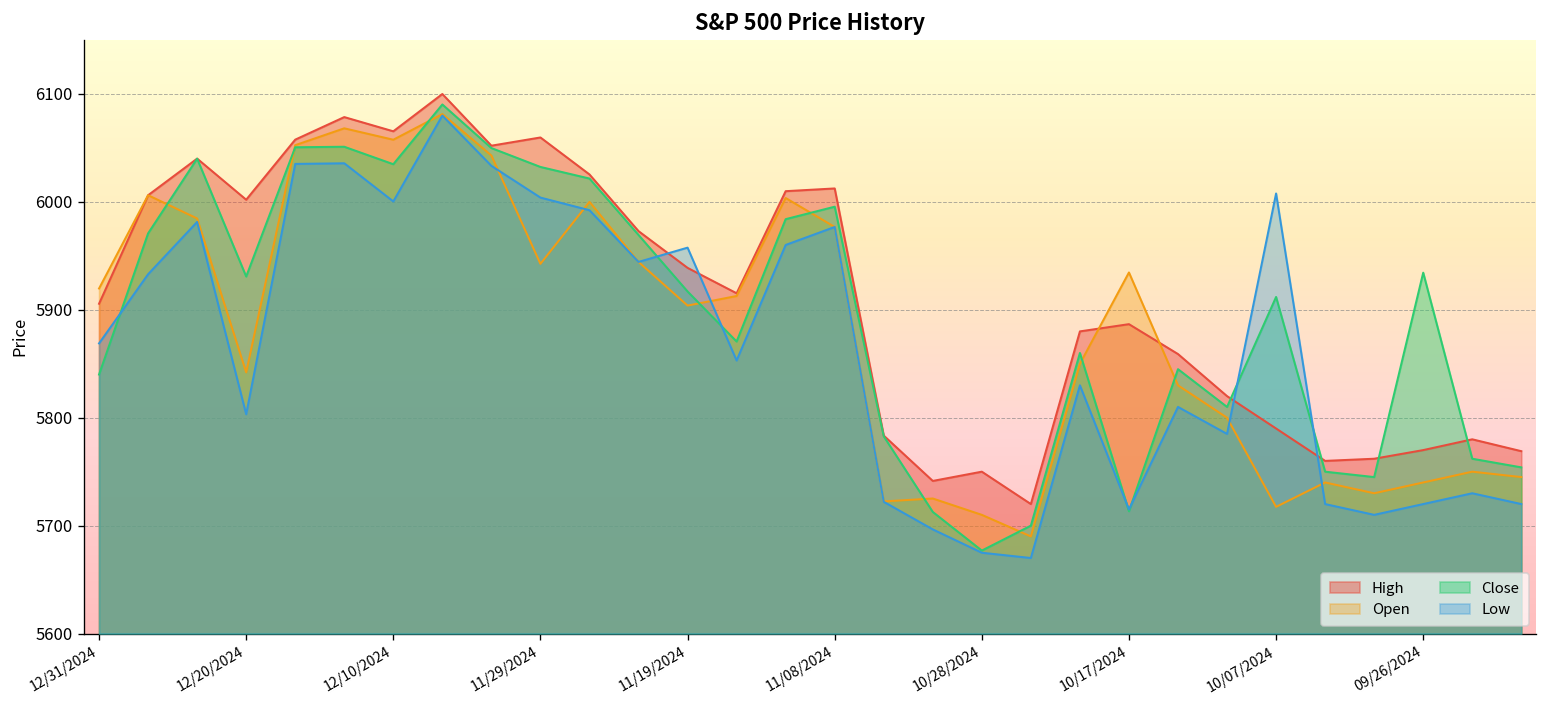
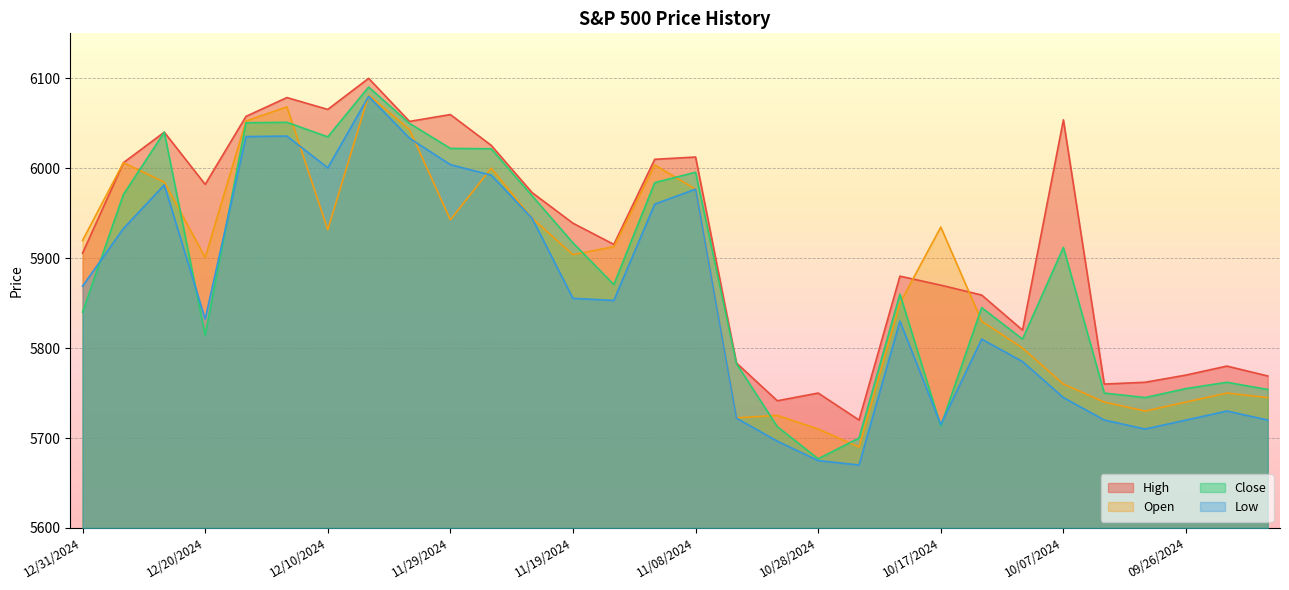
  {
    "High": {
      "12/31/2024": 5910,
-     "12/20/2024": 6000,
+     "12/20/2024": 5980,
      "12/10/2024": 6070,
      "11/29/2024": 6060,
      "11/19/2024": 5940,
      "11/08/2024": 6010,
      "10/28/2024": 5750,
-     "10/17/2024": 5890,
-     "10/07/2024": 5790,
+     "10/17/2024": 5870,
+     "10/07/2024": 6050,
      "09/26/2024": 5770
    },
    "Open": {
      "12/31/2024": 5920,
-     "12/20/2024": 5840,
-     "12/10/2024": 6060,
+     "12/20/2024": 5900,
+     "12/10/2024": 5930,
      "11/29/2024": 5940,
      "11/19/2024": 5900,
      "10/28/2024": 5710,
      "10/17/2024": 5930,
-     "10/07/2024": 5720,
+     "10/07/2024": 5760,
      "09/26/2024": 5740
    },
    "Close": {
      "12/31/2024": 5840,
-     "12/20/2024": 5930,
+     "12/20/2024": 5810,
      "12/10/2024": 6030,
-     "11/29/2024": 6030,
+     "11/29/2024": 6020,
      "11/19/2024": 5920,
      "11/08/2024": 6000,
      "10/07/2024": 5910,
-     "09/26/2024": 5930
+     "09/26/2024": 5760
    },
    "Low": {
      "12/31/2024": 5870,
-     "12/20/2024": 5800,
+     "12/20/2024": 5830,
      "12/10/2024": 6000,
      "11/29/2024": 6000,
-     "11/19/2024": 5960,
-     "10/07/2024": 6010,
+     "11/19/2024": 5860,
+     "10/07/2024": 5750,
      "09/26/2024": 5720
    }
  }
